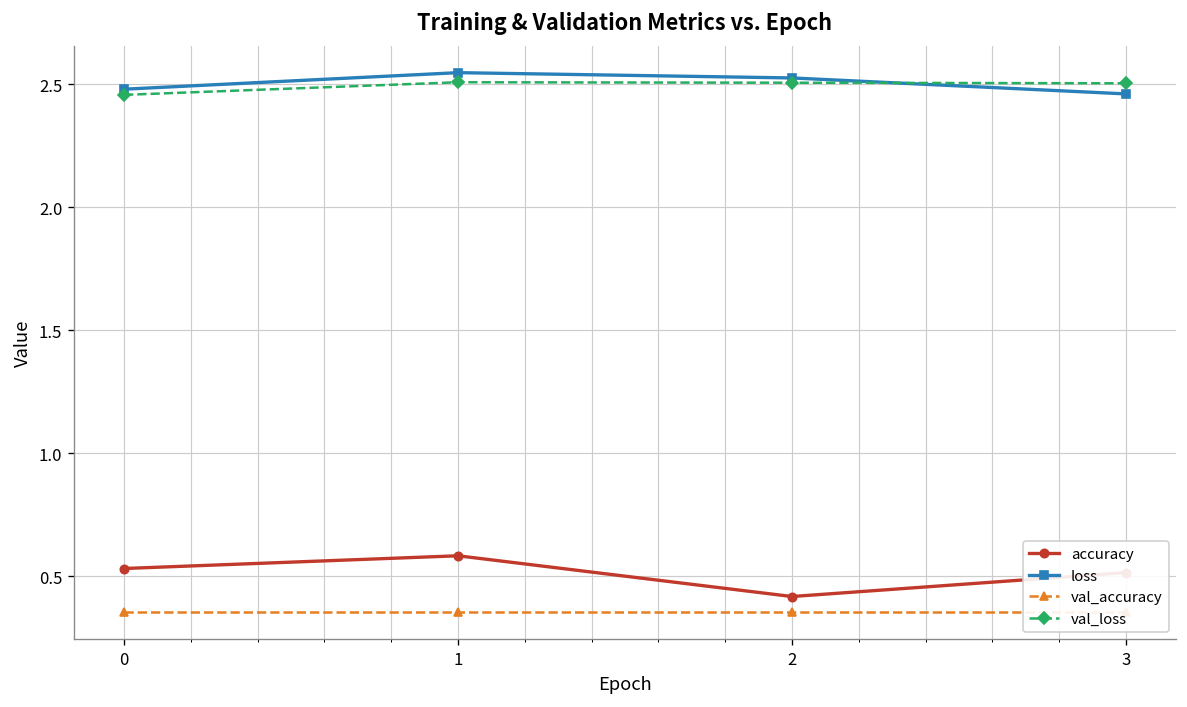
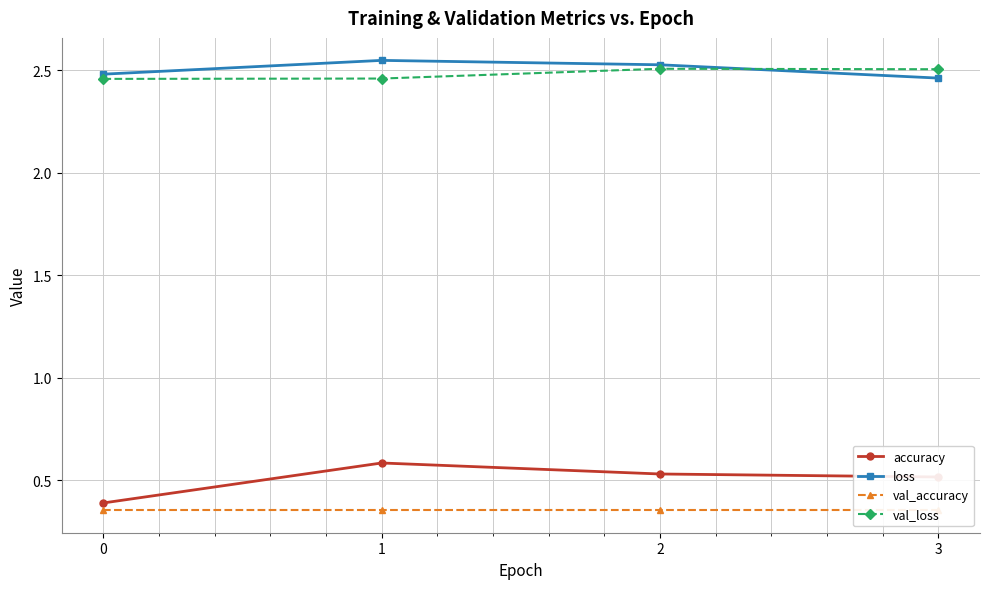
  {
    "accuracy": {
-     "0": 0.53,
+     "0": 0.39,
      "1": 0.58,
-     "2": 0.42
+     "2": 0.53
    },
    "loss": {
      "0": 2.48,
      "1": 2.55,
      "2": 2.53,
      "3": 2.46
    },
    "val_accuracy": {
      "0": 0.35,
      "1": 0.35,
      "2": 0.35
    },
    "val_loss": {
      "0": 2.46,
-     "1": 2.51,
+     "1": 2.46,
      "2": 2.51,
      "3": 2.50
    }
  }
